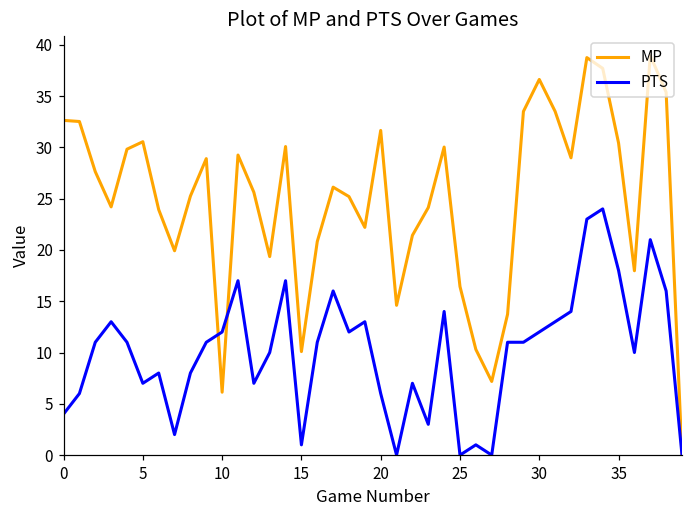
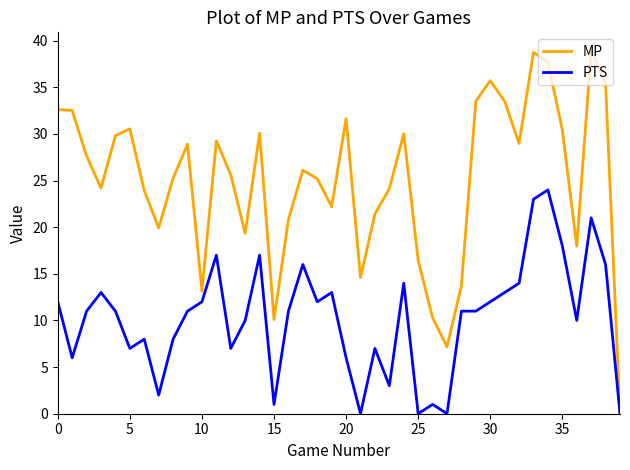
  {
    "MP": {
      "0": 33,
      "5": 31,
-     "10": 6,
+     "10": 13,
      "15": 10,
      "20": 32,
      "25": 16,
-     "30": 37,
+     "30": 36,
      "35": 30
    },
    "PTS": {
-     "0": 4,
+     "0": 12,
      "5": 7,
      "10": 12,
      "15": 1,
      "20": 6,
      "25": 0,
      "30": 12,
      "35": 18
    }
  }
